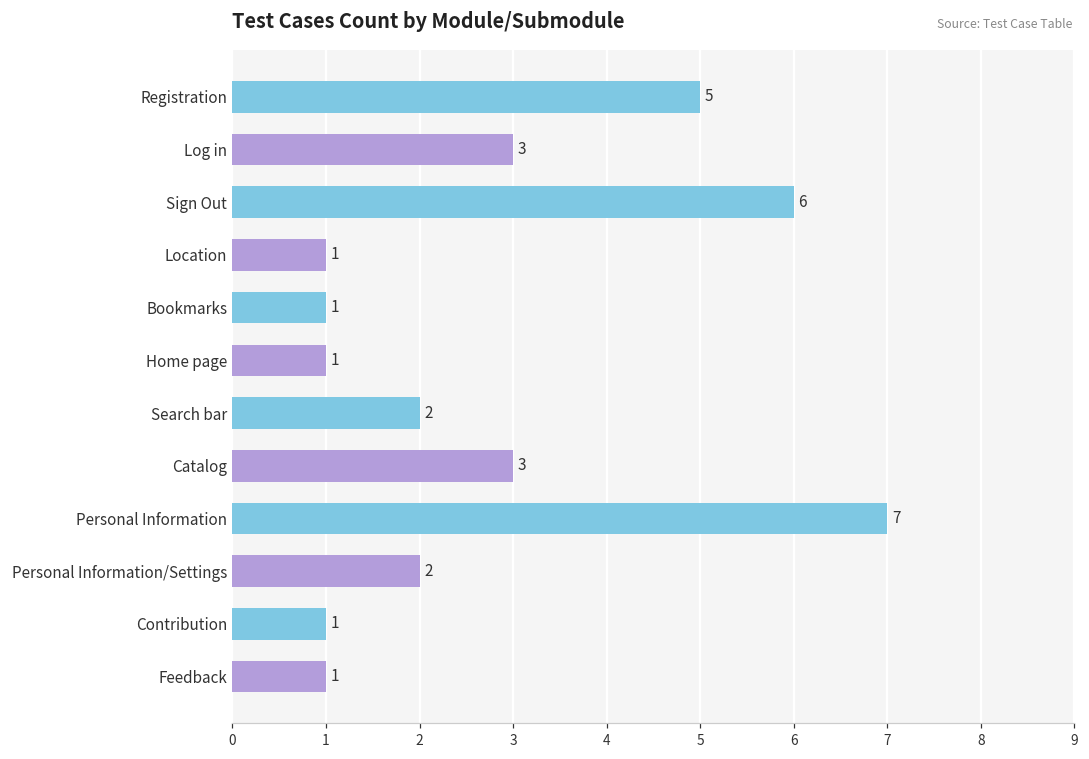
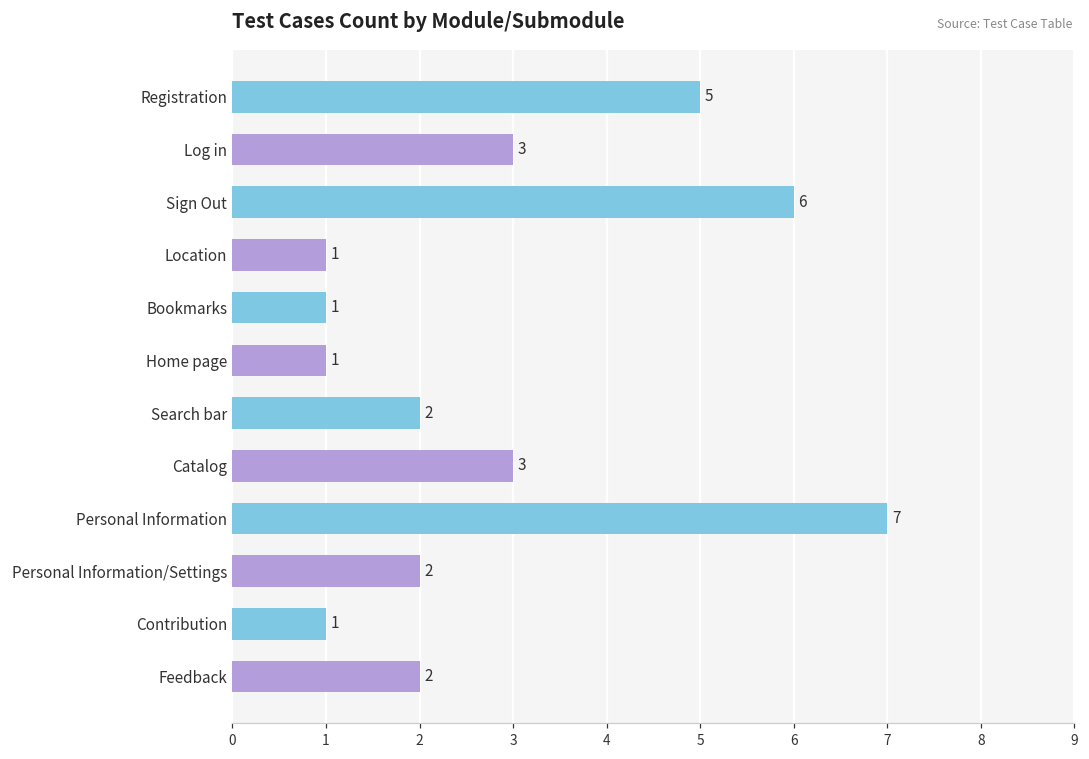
  {
    "Registration": 5,
    "Log in": 3,
    "Sign Out": 6,
    "Location": 1,
    "Bookmarks": 1,
    "Home page": 1,
    "Search bar": 2,
    "Catalog": 3,
    "Personal Information": 7,
    "Personal Information/Settings": 2,
    "Contribution": 1,
-   "Feedback": 1
+   "Feedback": 2
  }
